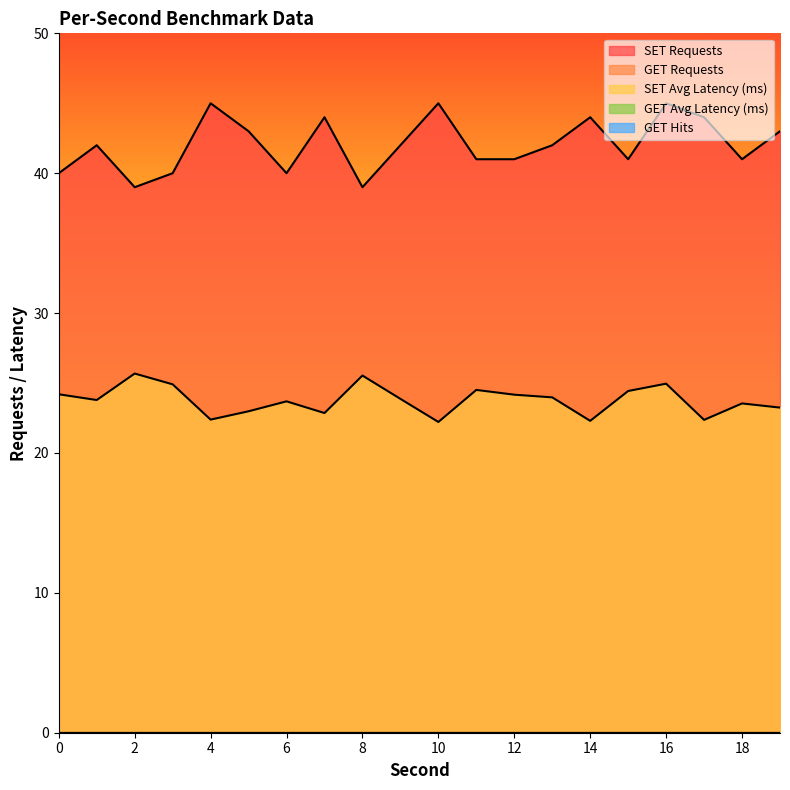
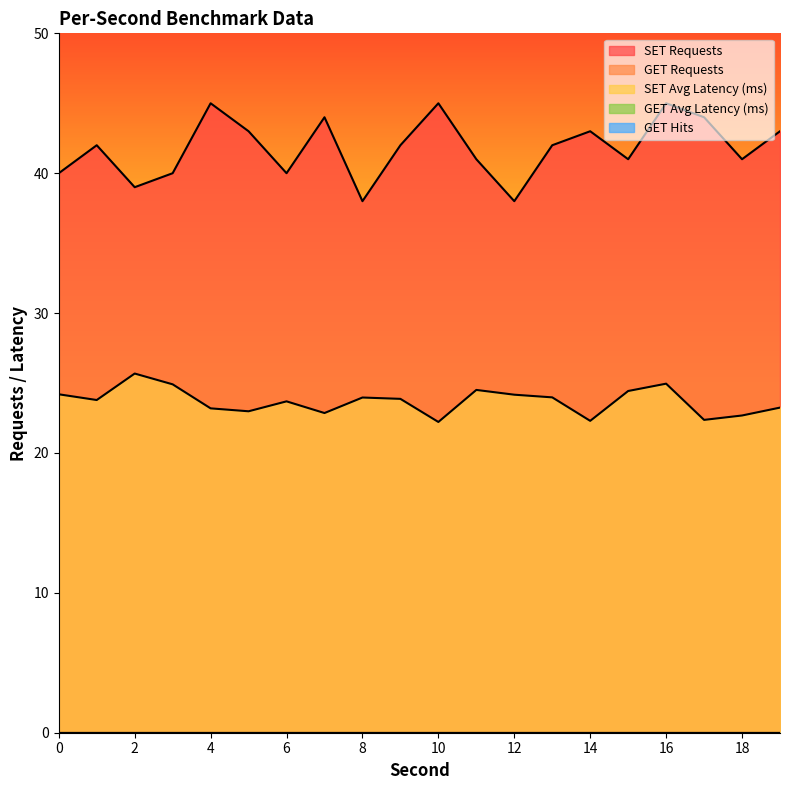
  {
    "SET Requests": {
      "0": 40,
      "2": 39,
      "4": 45,
      "6": 40,
-     "8": 39,
+     "8": 38,
      "10": 45,
-     "12": 41,
-     "14": 44,
+     "12": 38,
+     "14": 43,
      "18": 41
    },
    "GET Hits": {
      "0": 0.0,
      "2": 0.0,
      "4": 0.0,
      "6": 0.0,
      "8": 0.0,
      "10": 0.0,
      "12": 0.0,
      "14": 0.0,
      "16": 0.0,
      "18": 0.0
    },
    "SET Avg Latency (ms)": {
      "0": 24.2,
      "2": 25.7,
-     "4": 22.4,
+     "4": 23.2,
      "6": 23.7,
-     "8": 25.5,
+     "8": 24.0,
      "10": 22.2,
      "12": 24.2,
      "14": 22.3,
      "16": 25.0,
-     "18": 23.5
+     "18": 22.7
    }
  }
